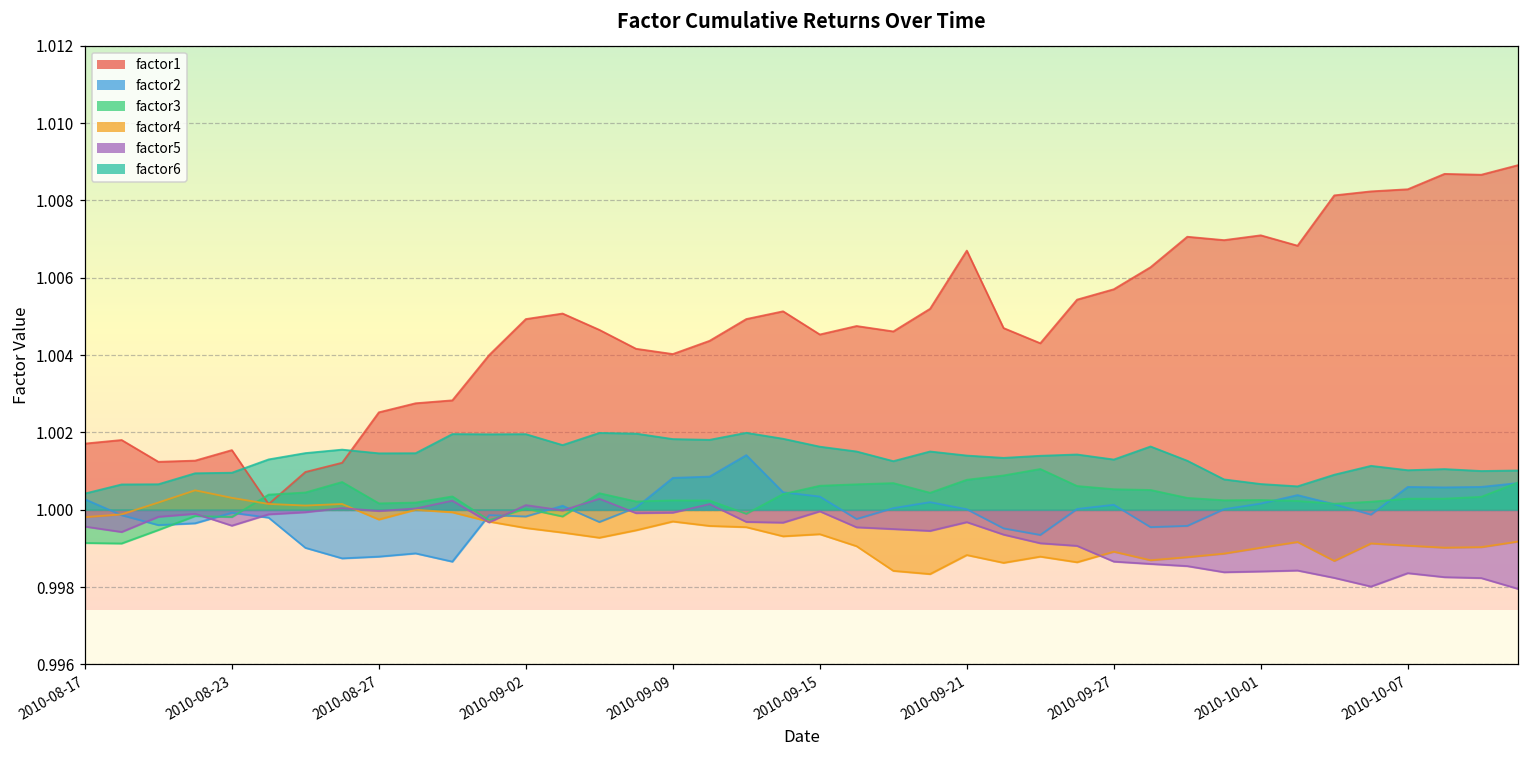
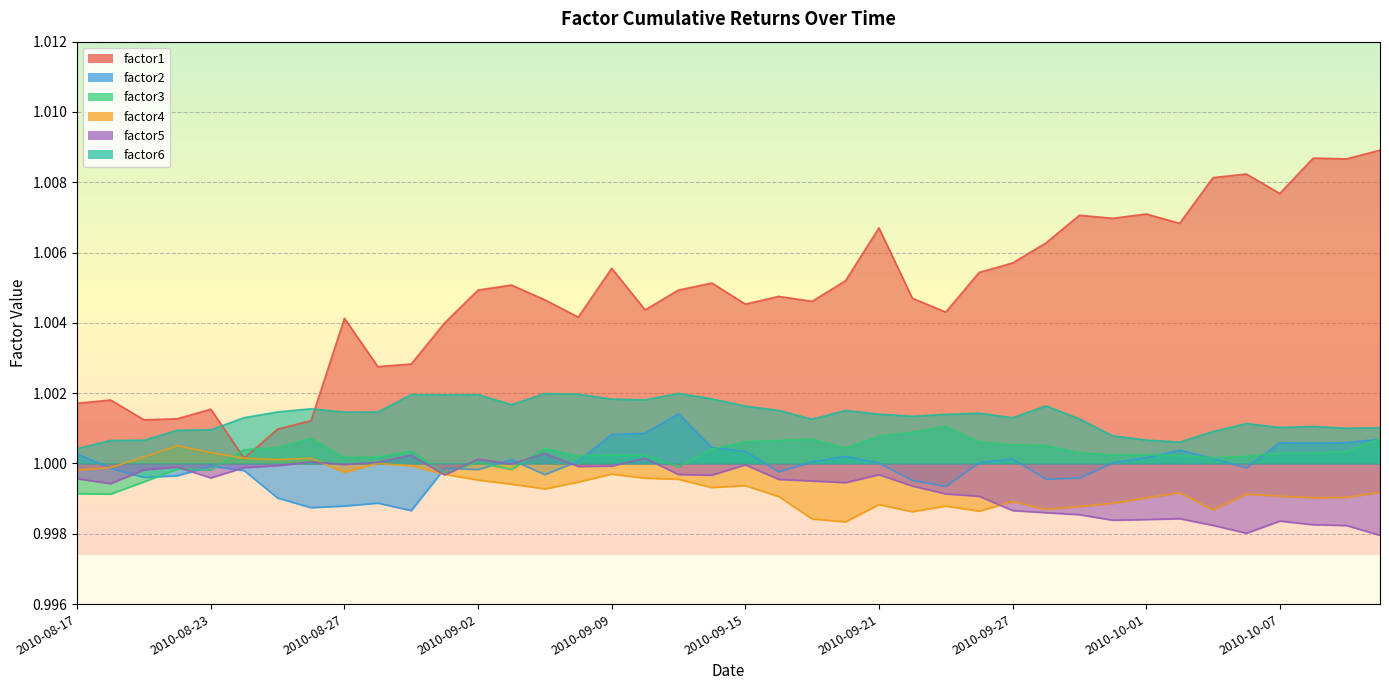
  {
    "factor1": {
      "2010-08-17": 1.0017,
      "2010-08-23": 1.0015,
-     "2010-08-27": 1.0025,
+     "2010-08-27": 1.0041,
      "2010-09-02": 1.0049,
-     "2010-09-09": 1.0040,
+     "2010-09-09": 1.0056,
      "2010-09-15": 1.0045,
      "2010-09-21": 1.0067,
      "2010-09-27": 1.0057,
      "2010-10-01": 1.0071,
-     "2010-10-07": 1.0083
+     "2010-10-07": 1.0077
    }
  }
